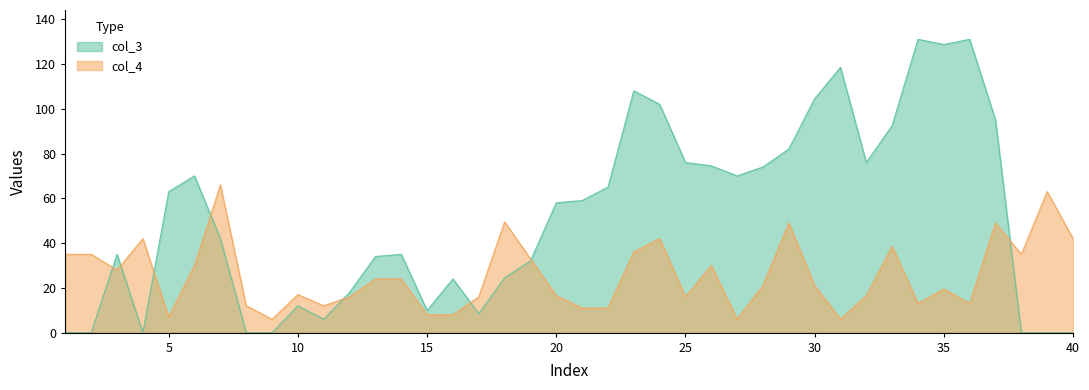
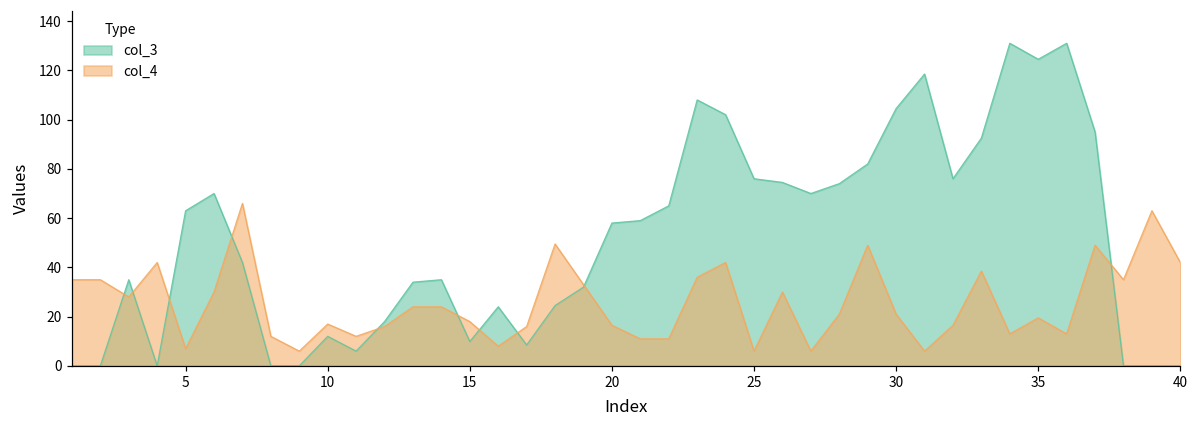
  {
    "col_3": {
      "5": 63,
      "10": 12,
      "15": 10,
      "20": 58,
      "25": 76,
      "30": 105,
-     "35": 129,
+     "35": 125,
      "40": 0
    },
    "col_4": {
      "5": 7,
      "10": 17,
-     "15": 8,
+     "15": 18,
      "20": 17,
-     "25": 16,
+     "25": 6,
      "30": 21,
      "35": 20,
      "40": 42
    }
  }
